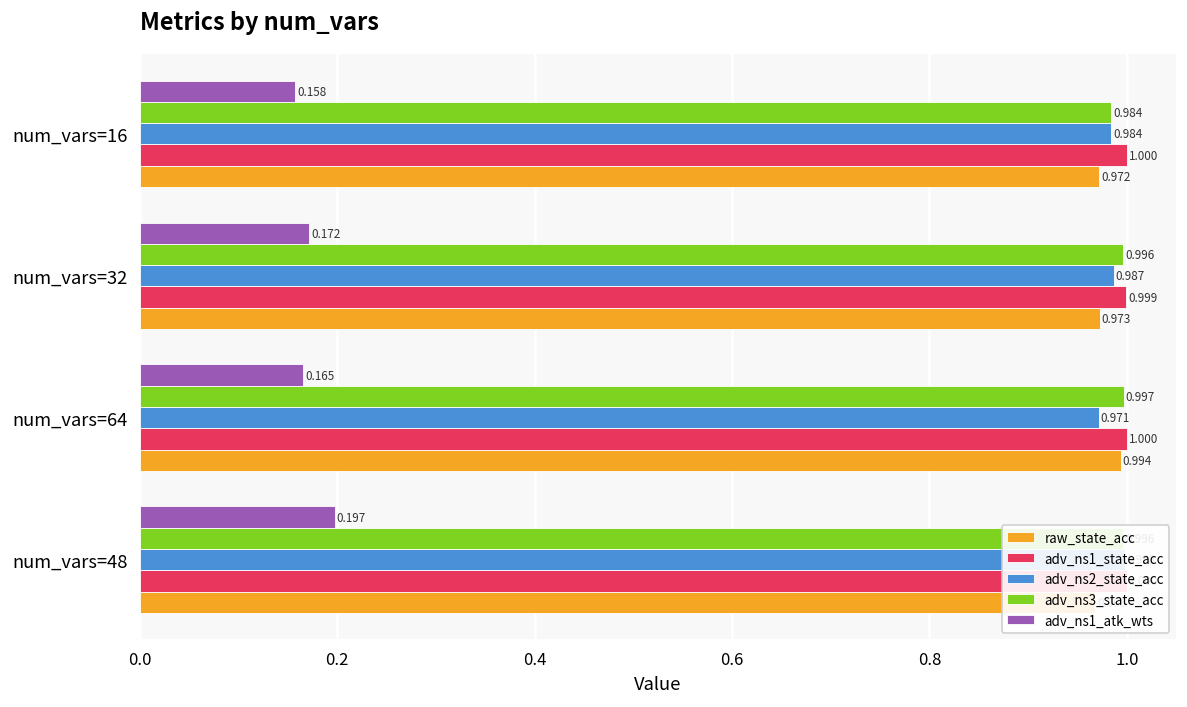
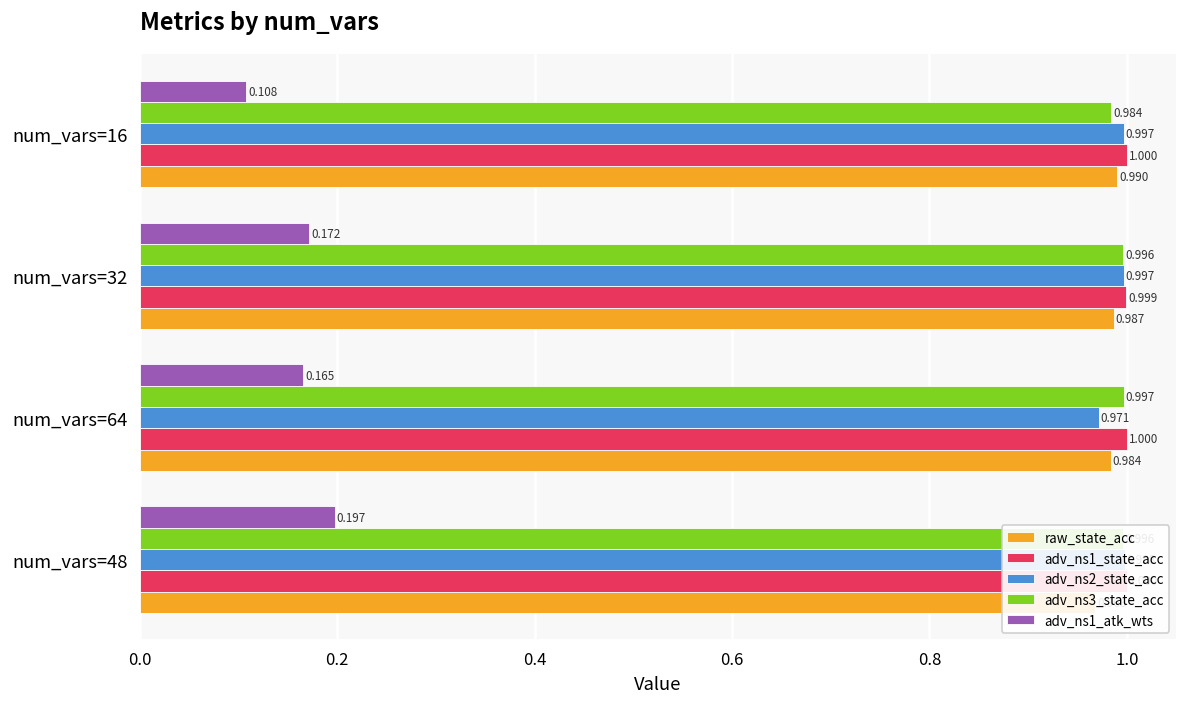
  {
    "raw_state_acc": {
-     "num_vars=16": 0.972,
-     "num_vars=32": 0.973,
-     "num_vars=64": 0.994
+     "num_vars=16": 0.990,
+     "num_vars=32": 0.987,
+     "num_vars=64": 0.984
    },
    "adv_ns1_state_acc": {
      "num_vars=16": 1.000,
      "num_vars=32": 0.999,
      "num_vars=64": 1.000
    },
    "adv_ns2_state_acc": {
-     "num_vars=16": 0.984,
-     "num_vars=32": 0.987,
+     "num_vars=16": 0.997,
+     "num_vars=32": 0.997,
      "num_vars=64": 0.971
    },
    "adv_ns3_state_acc": {
      "num_vars=16": 0.984,
      "num_vars=32": 0.996,
      "num_vars=64": 0.997
    },
    "adv_ns1_atk_wts": {
-     "num_vars=16": 0.158,
+     "num_vars=16": 0.108,
      "num_vars=32": 0.172,
      "num_vars=64": 0.165,
      "num_vars=48": 0.197
    }
  }
